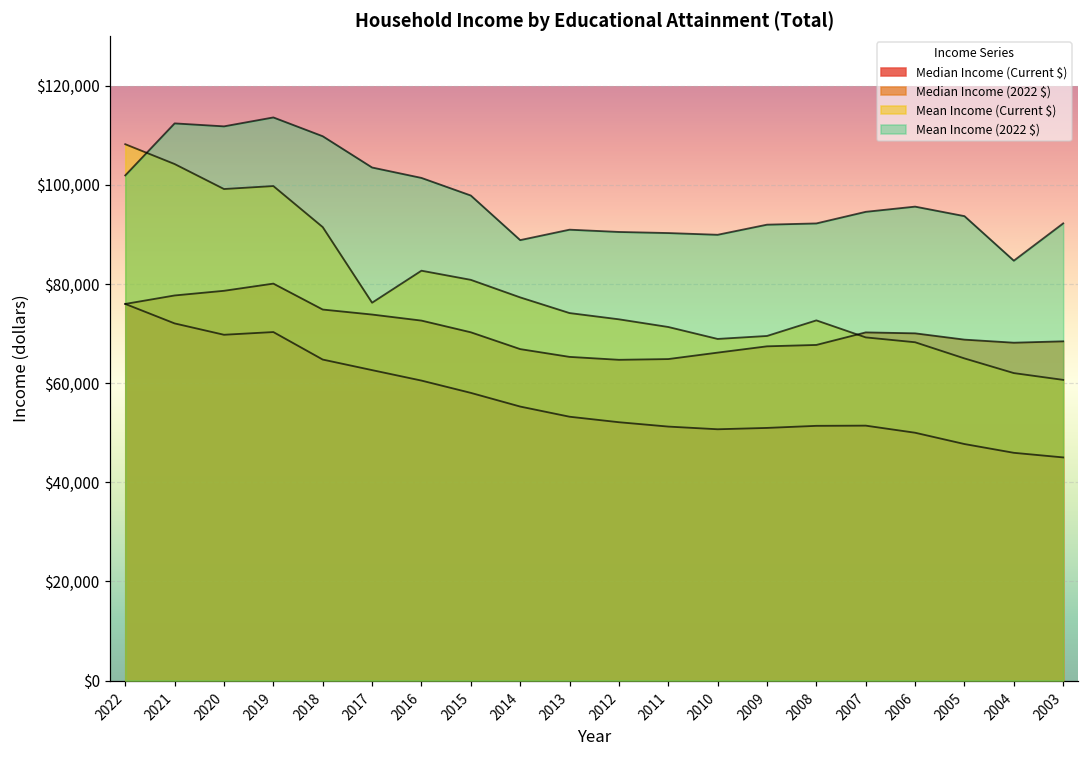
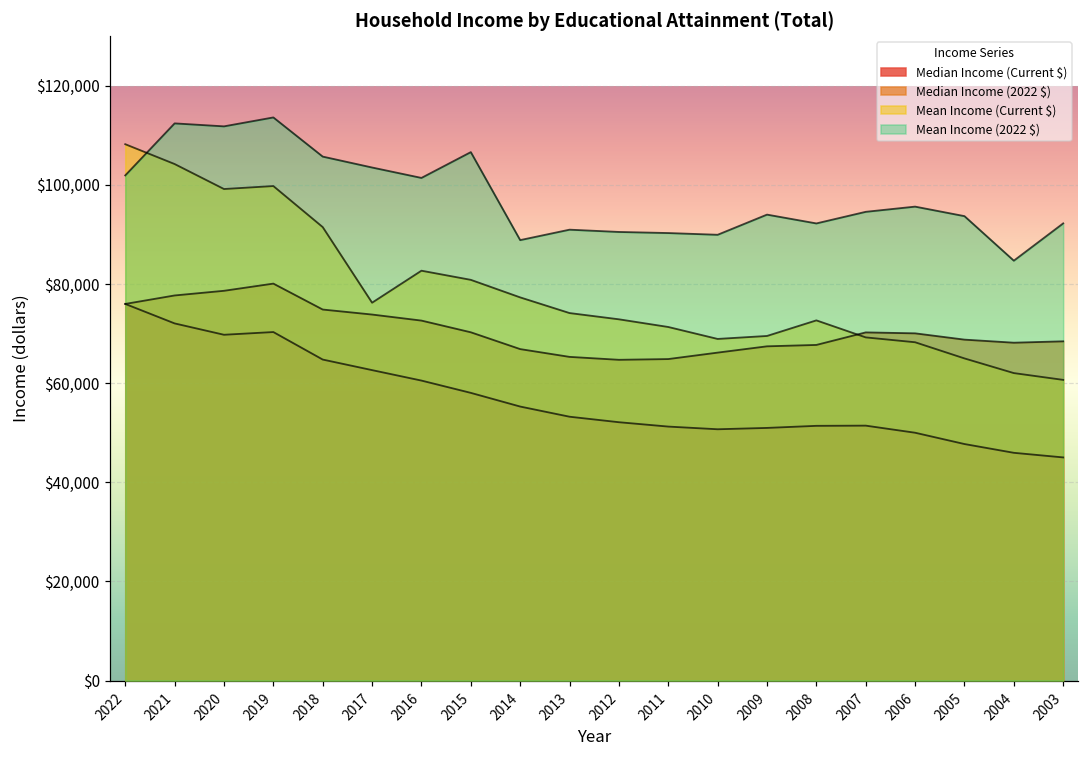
  {
    "Mean Income (Current $)": {
      "2022": "$108,000",
      "2021": "$104,000",
      "2020": "$99,000",
      "2019": "$100,000",
      "2018": "$91,000",
      "2017": "$76,000",
      "2016": "$83,000",
      "2015": "$81,000",
      "2014": "$77,000",
      "2013": "$74,000",
      "2012": "$73,000",
      "2011": "$71,000",
      "2010": "$69,000",
      "2009": "$70,000",
      "2008": "$73,000",
      "2007": "$69,000",
      "2006": "$68,000",
      "2005": "$65,000",
      "2004": "$62,000",
      "2003": "$61,000"
    },
    "Mean Income (2022 $)": {
      "2022": "$102,000",
      "2021": "$112,000",
      "2020": "$112,000",
      "2019": "$114,000",
-     "2018": "$110,000",
+     "2018": "$106,000",
      "2017": "$104,000",
      "2016": "$101,000",
-     "2015": "$98,000",
+     "2015": "$107,000",
      "2014": "$89,000",
      "2013": "$91,000",
      "2012": "$91,000",
      "2011": "$90,000",
      "2010": "$90,000",
-     "2009": "$92,000",
+     "2009": "$94,000",
      "2008": "$92,000",
      "2007": "$95,000",
      "2006": "$96,000",
      "2005": "$94,000",
      "2004": "$85,000",
      "2003": "$92,000"
    }
  }
